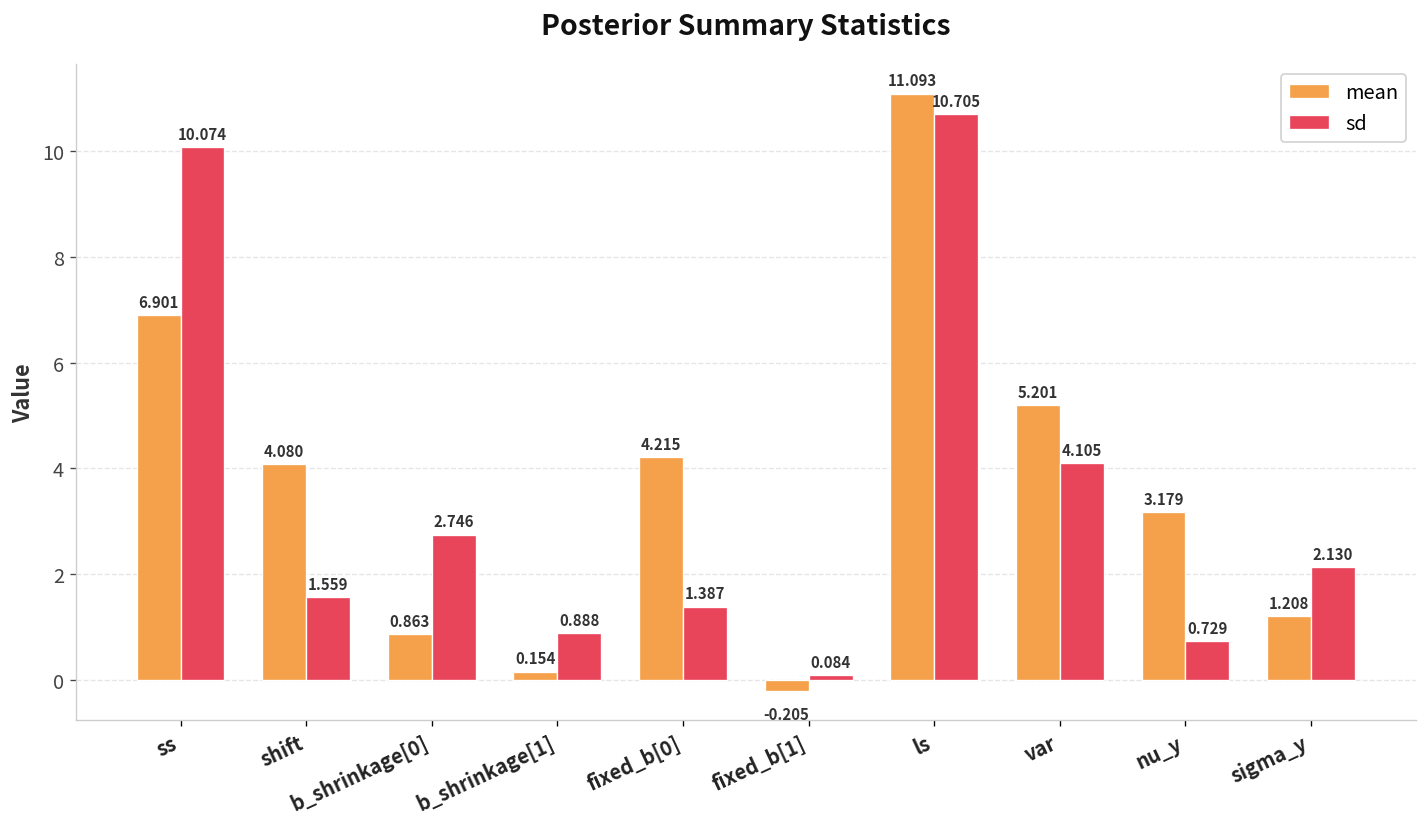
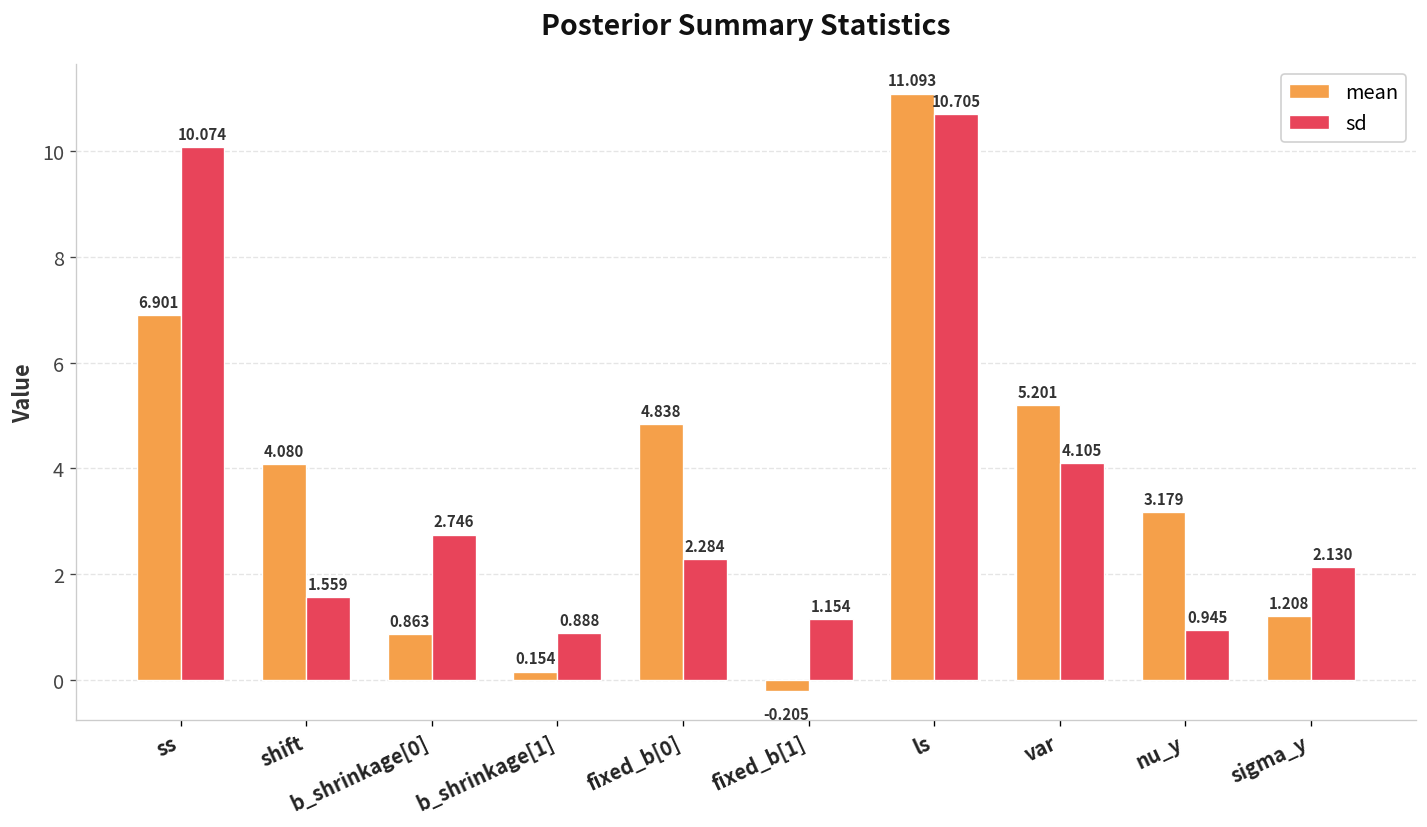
  {
    "mean": {
      "ss": 6.901,
      "shift": 4.080,
      "b_shrinkage[0]": 0.863,
      "b_shrinkage[1]": 0.154,
-     "fixed_b[0]": 4.215,
+     "fixed_b[0]": 4.838,
      "fixed_b[1]": -0.205,
      "ls": 11.093,
      "var": 5.201,
      "nu_y": 3.179,
      "sigma_y": 1.208
    },
    "sd": {
      "ss": 10.074,
      "shift": 1.559,
      "b_shrinkage[0]": 2.746,
      "b_shrinkage[1]": 0.888,
-     "fixed_b[0]": 1.387,
-     "fixed_b[1]": 0.084,
+     "fixed_b[0]": 2.284,
+     "fixed_b[1]": 1.154,
      "ls": 10.705,
      "var": 4.105,
-     "nu_y": 0.729,
+     "nu_y": 0.945,
      "sigma_y": 2.130
    }
  }
